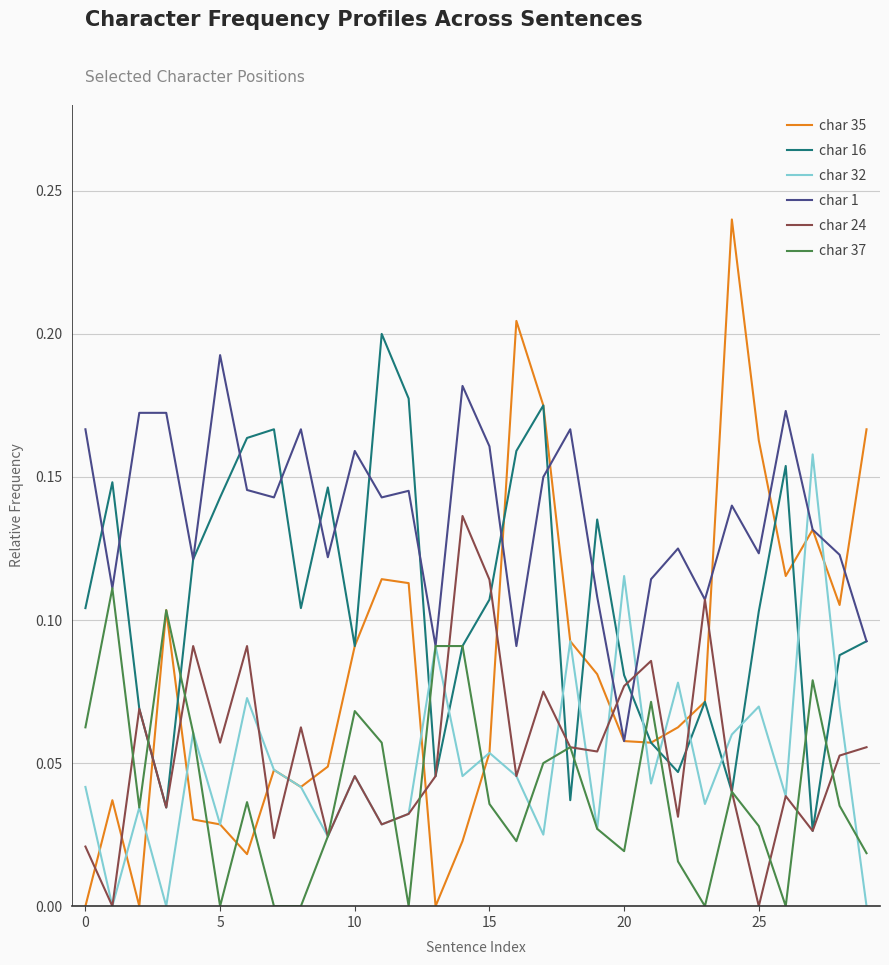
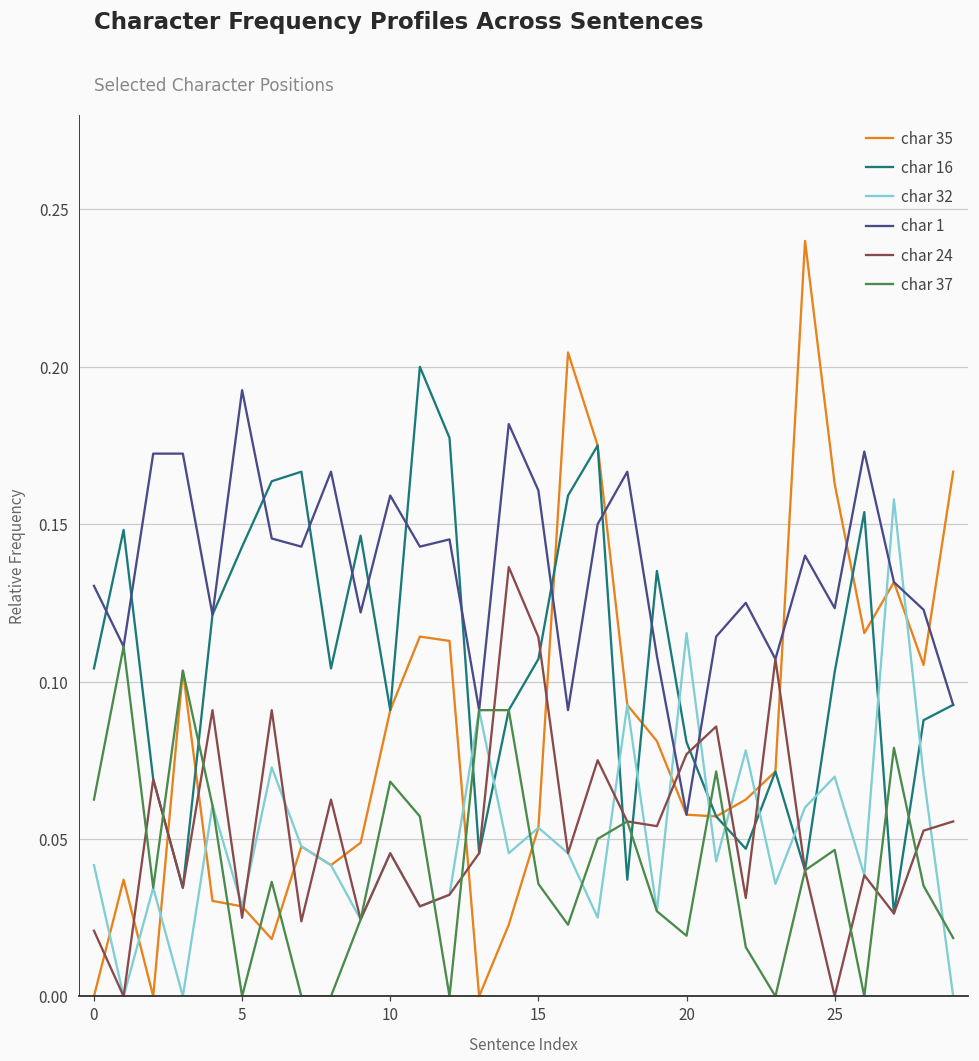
  {
    "char 35": {
      "0": 0.000,
      "25": 0.163
    },
    "char 16": {
      "0": 0.104,
      "5": 0.143,
      "15": 0.107,
      "20": 0.081,
      "25": 0.103
    },
    "char 32": {
      "0": 0.042,
      "20": 0.115,
      "25": 0.070
    },
    "char 1": {
-     "0": 0.167,
+     "0": 0.130,
      "5": 0.193,
      "10": 0.159,
      "15": 0.161,
      "25": 0.123
    },
    "char 24": {
      "0": 0.021,
-     "5": 0.057,
+     "5": 0.025,
      "15": 0.114,
      "20": 0.077,
      "25": 0.000
    },
    "char 37": {
      "0": 0.063,
      "5": 0.000,
      "10": 0.068,
      "15": 0.036,
      "20": 0.019,
-     "25": 0.028
+     "25": 0.047
    }
  }
